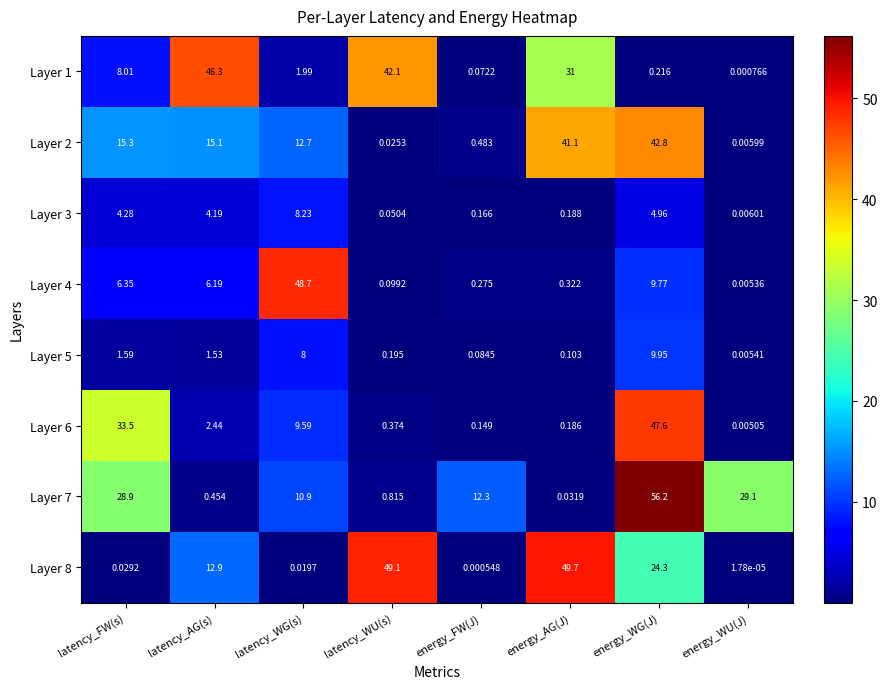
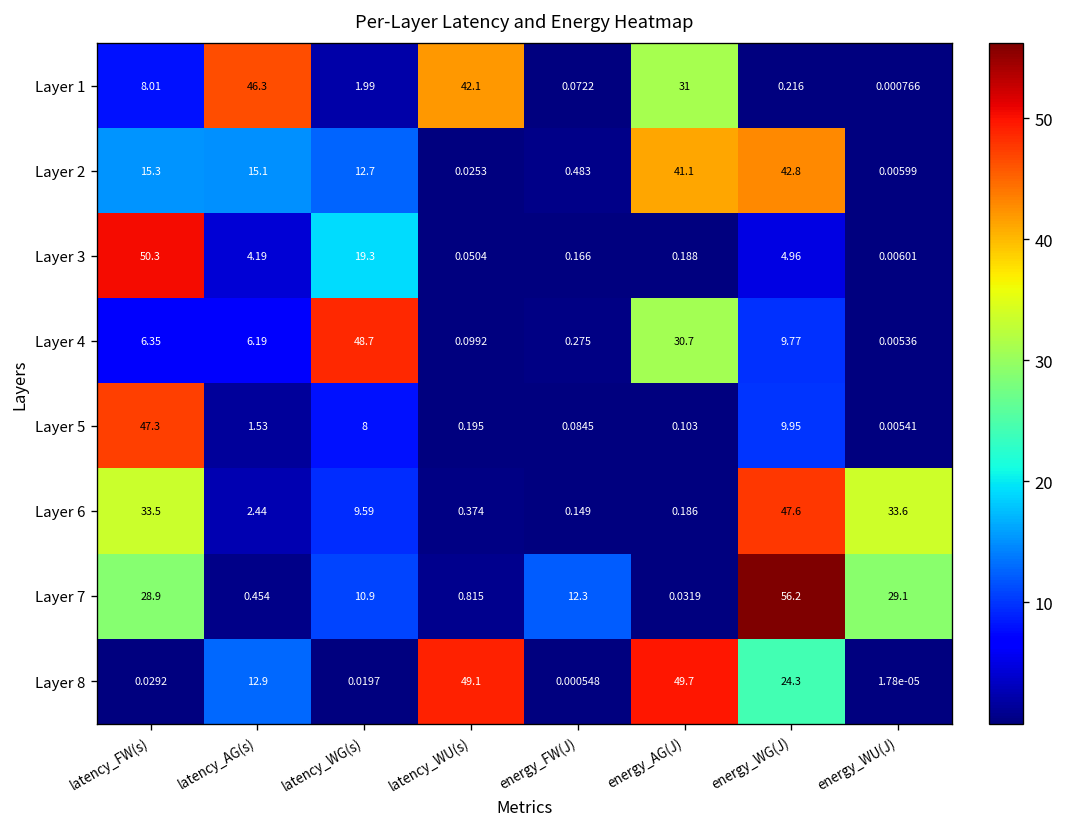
  {
    "Layer 1": {
      "latency_FW(s)": "8.01",
      "latency_AG(s)": "46.3",
      "latency_WG(s)": "1.99",
      "latency_WU(s)": "42.1",
      "energy_FW(J)": "0.0722",
      "energy_AG(J)": "31",
      "energy_WG(J)": "0.216",
      "energy_WU(J)": "0.000766"
    },
    "Layer 2": {
      "latency_FW(s)": "15.3",
      "latency_AG(s)": "15.1",
      "latency_WG(s)": "12.7",
      "latency_WU(s)": "0.0253",
      "energy_FW(J)": "0.483",
      "energy_AG(J)": "41.1",
      "energy_WG(J)": "42.8",
      "energy_WU(J)": "0.00599"
    },
    "Layer 3": {
-     "latency_FW(s)": "4.28",
+     "latency_FW(s)": "50.3",
      "latency_AG(s)": "4.19",
-     "latency_WG(s)": "8.23",
+     "latency_WG(s)": "19.3",
      "latency_WU(s)": "0.0504",
      "energy_FW(J)": "0.166",
      "energy_AG(J)": "0.188",
      "energy_WG(J)": "4.96",
      "energy_WU(J)": "0.00601"
    },
    "Layer 4": {
      "latency_FW(s)": "6.35",
      "latency_AG(s)": "6.19",
      "latency_WG(s)": "48.7",
      "latency_WU(s)": "0.0992",
      "energy_FW(J)": "0.275",
-     "energy_AG(J)": "0.322",
+     "energy_AG(J)": "30.7",
      "energy_WG(J)": "9.77",
      "energy_WU(J)": "0.00536"
    },
    "Layer 5": {
-     "latency_FW(s)": "1.59",
+     "latency_FW(s)": "47.3",
      "latency_AG(s)": "1.53",
      "latency_WG(s)": "8",
      "latency_WU(s)": "0.195",
      "energy_FW(J)": "0.0845",
      "energy_AG(J)": "0.103",
      "energy_WG(J)": "9.95",
      "energy_WU(J)": "0.00541"
    },
    "Layer 6": {
      "latency_FW(s)": "33.5",
      "latency_AG(s)": "2.44",
      "latency_WG(s)": "9.59",
      "latency_WU(s)": "0.374",
      "energy_FW(J)": "0.149",
      "energy_AG(J)": "0.186",
      "energy_WG(J)": "47.6",
-     "energy_WU(J)": "0.00505"
+     "energy_WU(J)": "33.6"
    },
    "Layer 7": {
      "latency_FW(s)": "28.9",
      "latency_AG(s)": "0.454",
      "latency_WG(s)": "10.9",
      "latency_WU(s)": "0.815",
      "energy_FW(J)": "12.3",
      "energy_AG(J)": "0.0319",
      "energy_WG(J)": "56.2",
      "energy_WU(J)": "29.1"
    },
    "Layer 8": {
      "latency_FW(s)": "0.0292",
      "latency_AG(s)": "12.9",
      "latency_WG(s)": "0.0197",
      "latency_WU(s)": "49.1",
      "energy_FW(J)": "0.000548",
      "energy_AG(J)": "49.7",
      "energy_WG(J)": "24.3",
      "energy_WU(J)": "1.78e-05"
    }
  }
